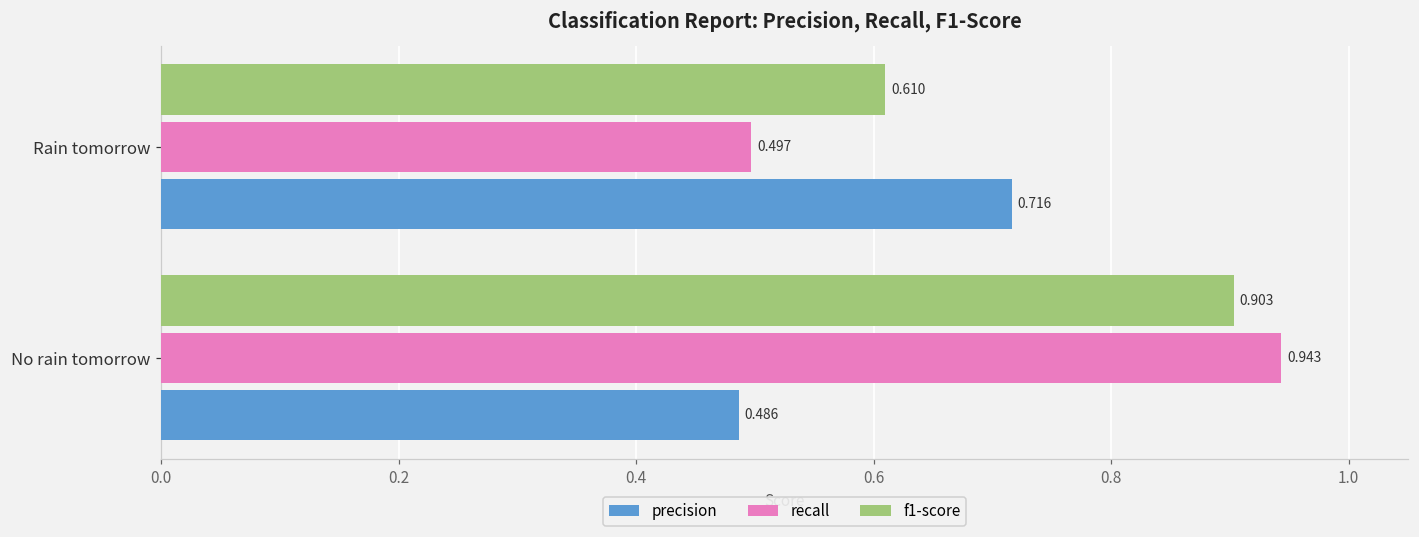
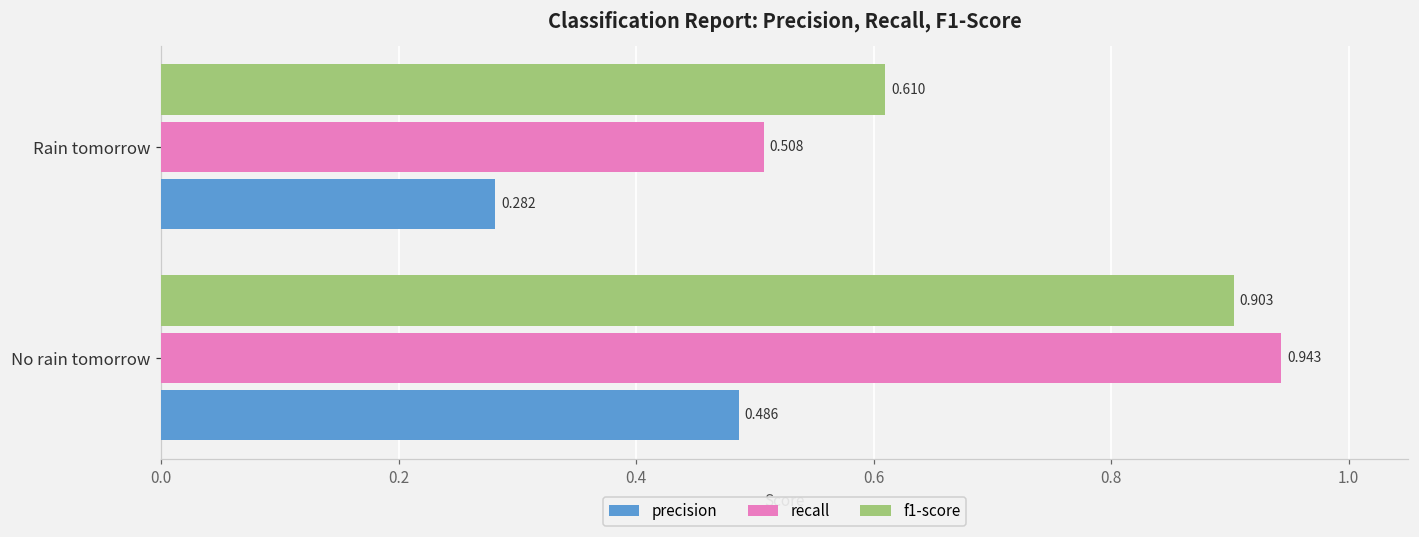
  {
    "precision": {
-     "Rain tomorrow": 0.716,
+     "Rain tomorrow": 0.282,
      "No rain tomorrow": 0.486
    },
    "recall": {
-     "Rain tomorrow": 0.497,
+     "Rain tomorrow": 0.508,
      "No rain tomorrow": 0.943
    },
    "f1-score": {
      "Rain tomorrow": 0.610,
      "No rain tomorrow": 0.903
    }
  }
